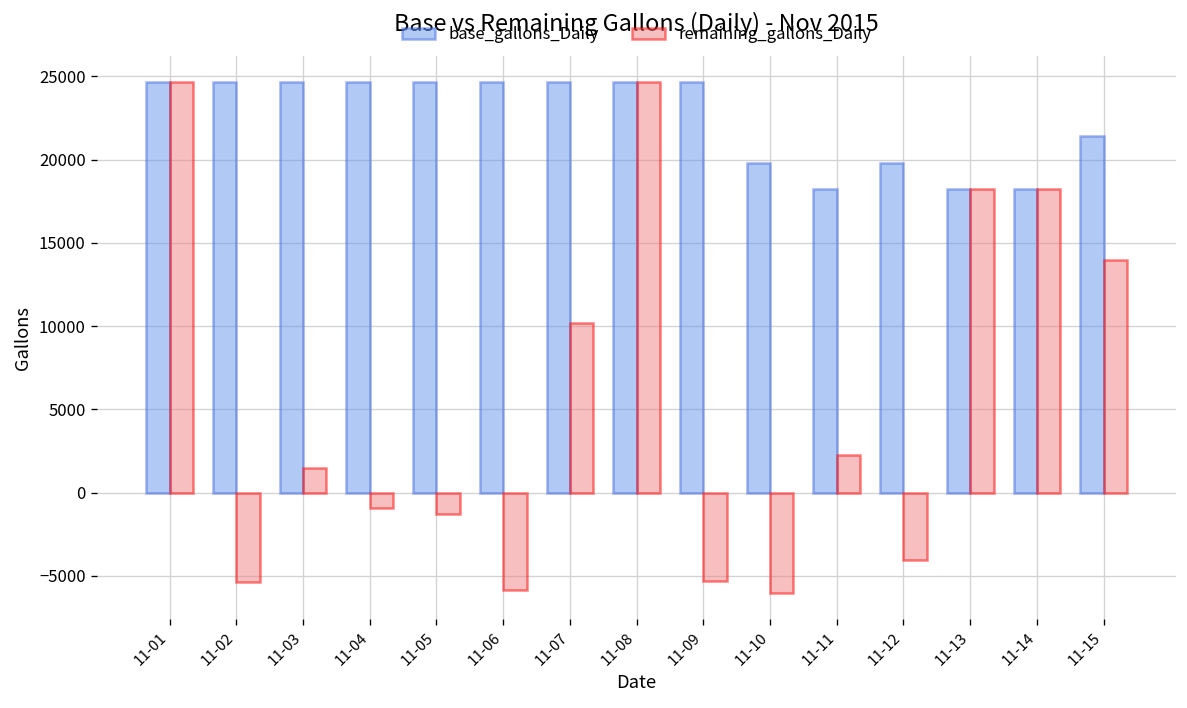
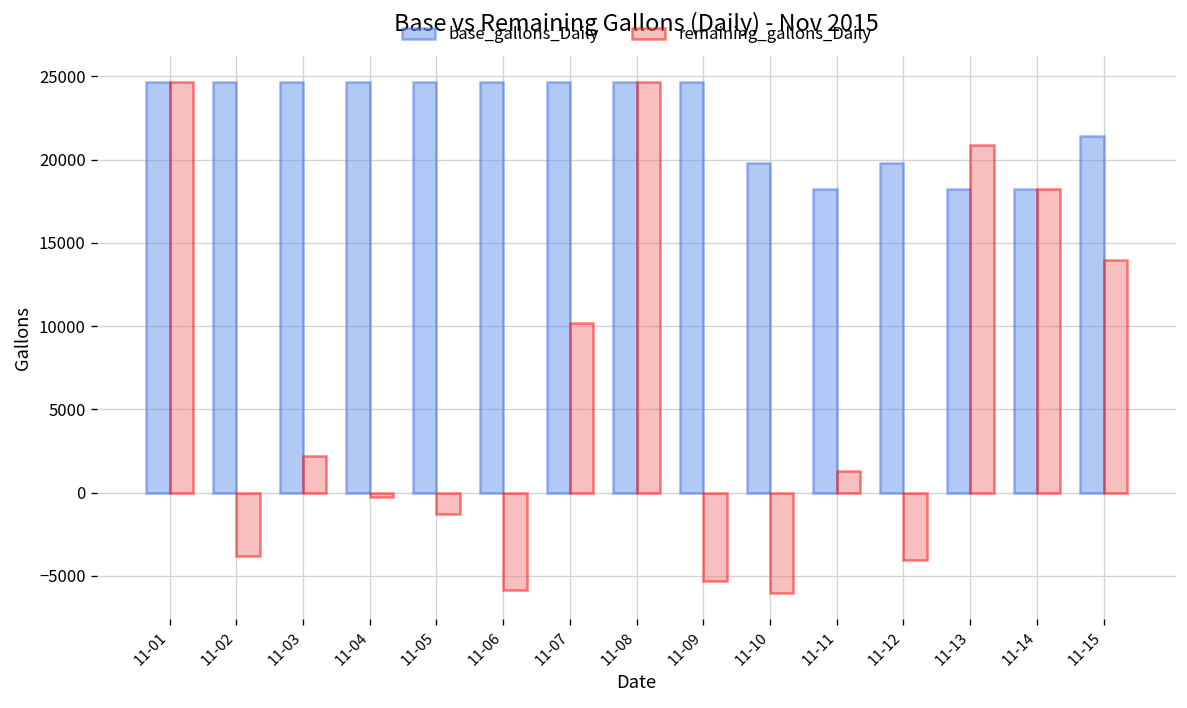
  {
    "base_gallons_Daily": {
      "11-01": 24700,
      "11-02": 24700,
      "11-03": 24700,
      "11-04": 24700,
      "11-05": 24700,
      "11-06": 24700,
      "11-07": 24700,
      "11-08": 24700,
      "11-09": 24700,
      "11-10": 19800,
      "11-11": 18200,
      "11-12": 19800,
      "11-13": 18200,
      "11-14": 18200,
      "11-15": 21500
    },
    "remaining_gallons_Daily": {
      "11-01": 24700,
-     "11-02": -5400,
-     "11-03": 1500,
-     "11-04": -900,
+     "11-02": -3800,
+     "11-03": 2200,
+     "11-04": -300,
      "11-05": -1300,
      "11-06": -5900,
      "11-07": 10200,
      "11-08": 24700,
      "11-09": -5300,
      "11-10": -6100,
-     "11-11": 2200,
+     "11-11": 1300,
      "11-12": -4100,
-     "11-13": 18200,
+     "11-13": 20900,
      "11-14": 18200,
      "11-15": 14000
    }
  }
